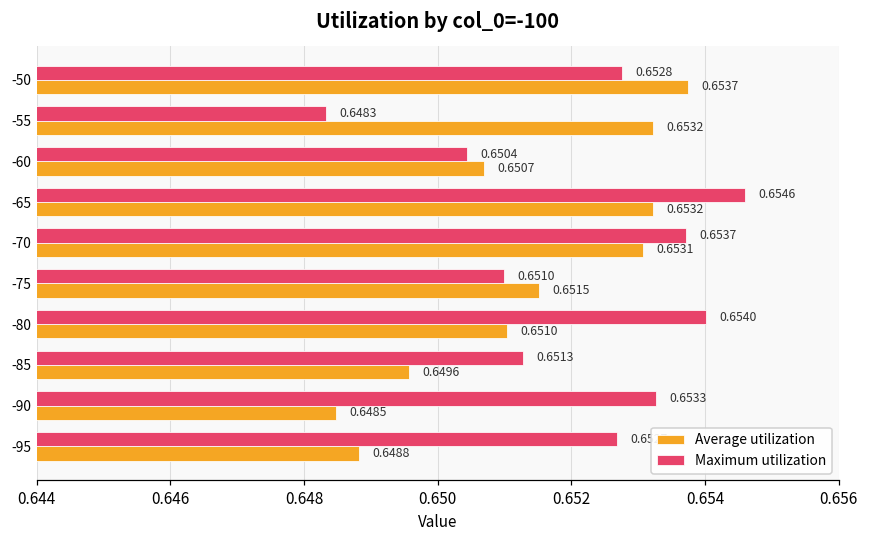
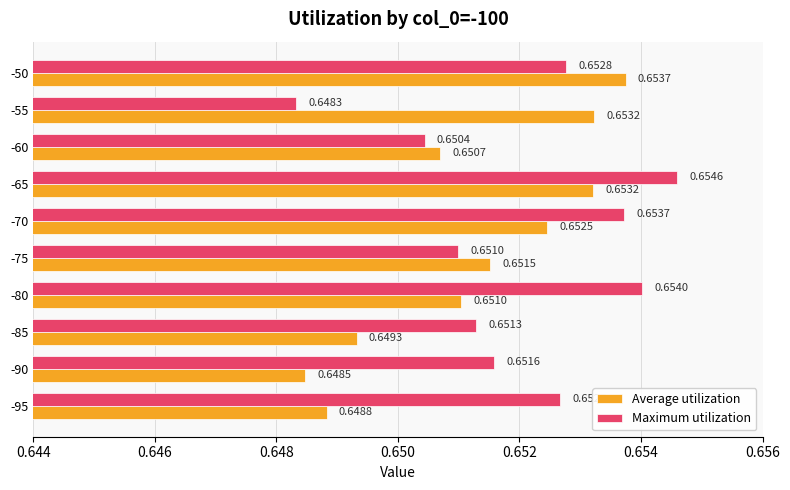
  {
    "Average utilization": {
      "-50": 0.6537,
      "-55": 0.6532,
      "-60": 0.6507,
      "-65": 0.6532,
-     "-70": 0.6531,
+     "-70": 0.6525,
      "-75": 0.6515,
      "-80": 0.6510,
-     "-85": 0.6496,
+     "-85": 0.6493,
      "-90": 0.6485,
      "-95": 0.6488
    },
    "Maximum utilization": {
      "-50": 0.6528,
      "-55": 0.6483,
      "-60": 0.6504,
      "-65": 0.6546,
      "-70": 0.6537,
      "-75": 0.6510,
      "-80": 0.6540,
      "-85": 0.6513,
-     "-90": 0.6533
+     "-90": 0.6516
    }
  }
